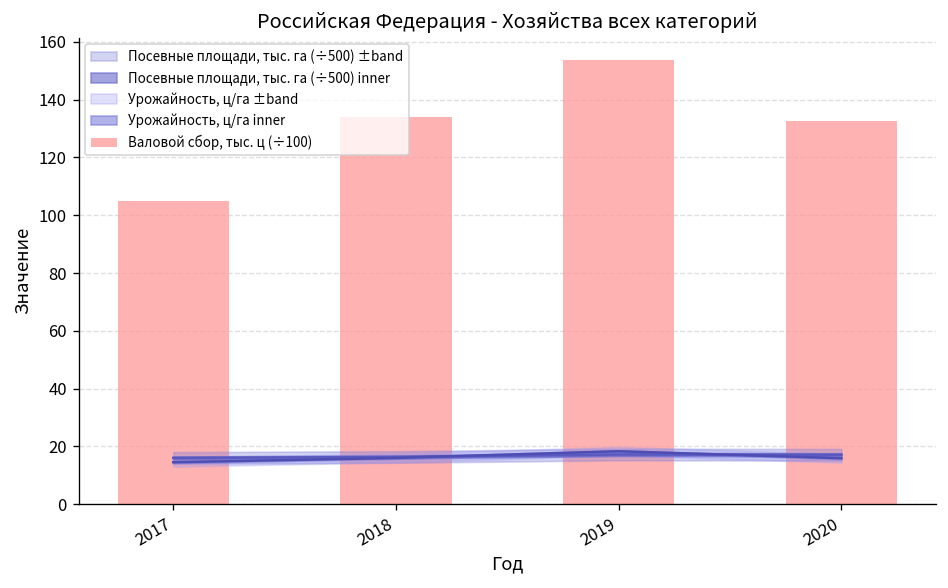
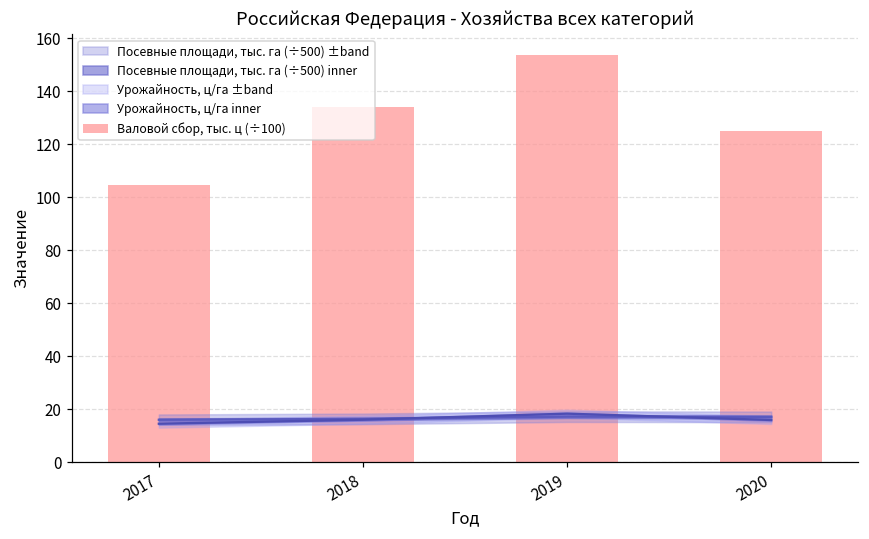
  {
    "Валовой сбор, тыс. ц (÷100)": {
      "2017": 105,
      "2019": 154,
-     "2020": 133
+     "2020": 125
    }
  }
